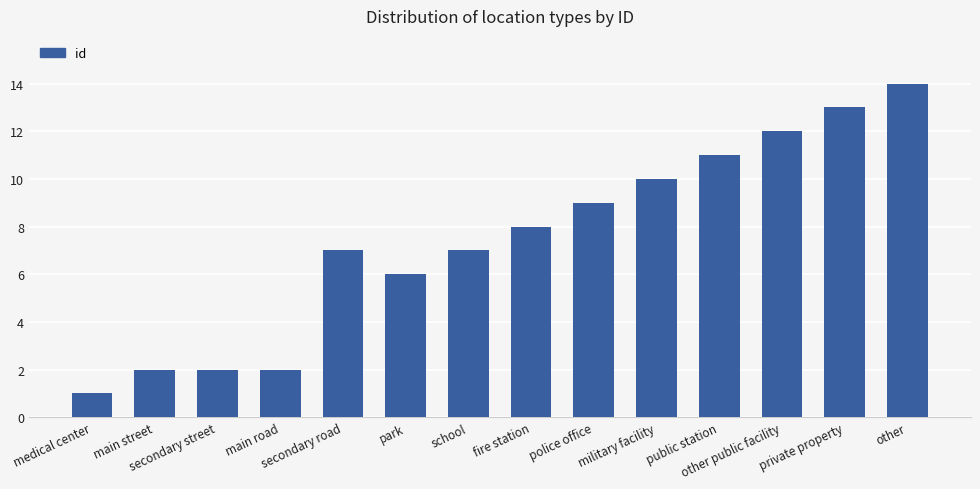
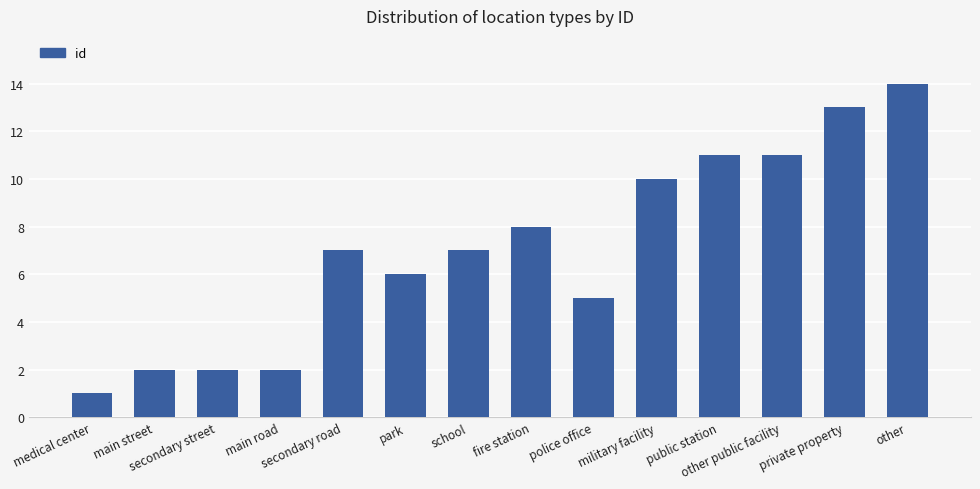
  {
    "medical center": 1,
    "main street": 2,
    "secondary street": 2,
    "main road": 2,
    "secondary road": 7,
    "park": 6,
    "school": 7,
    "fire station": 8,
-   "police office": 9,
+   "police office": 5,
    "military facility": 10,
    "public station": 11,
-   "other public facility": 12,
+   "other public facility": 11,
    "private property": 13,
    "other": 14
  }
